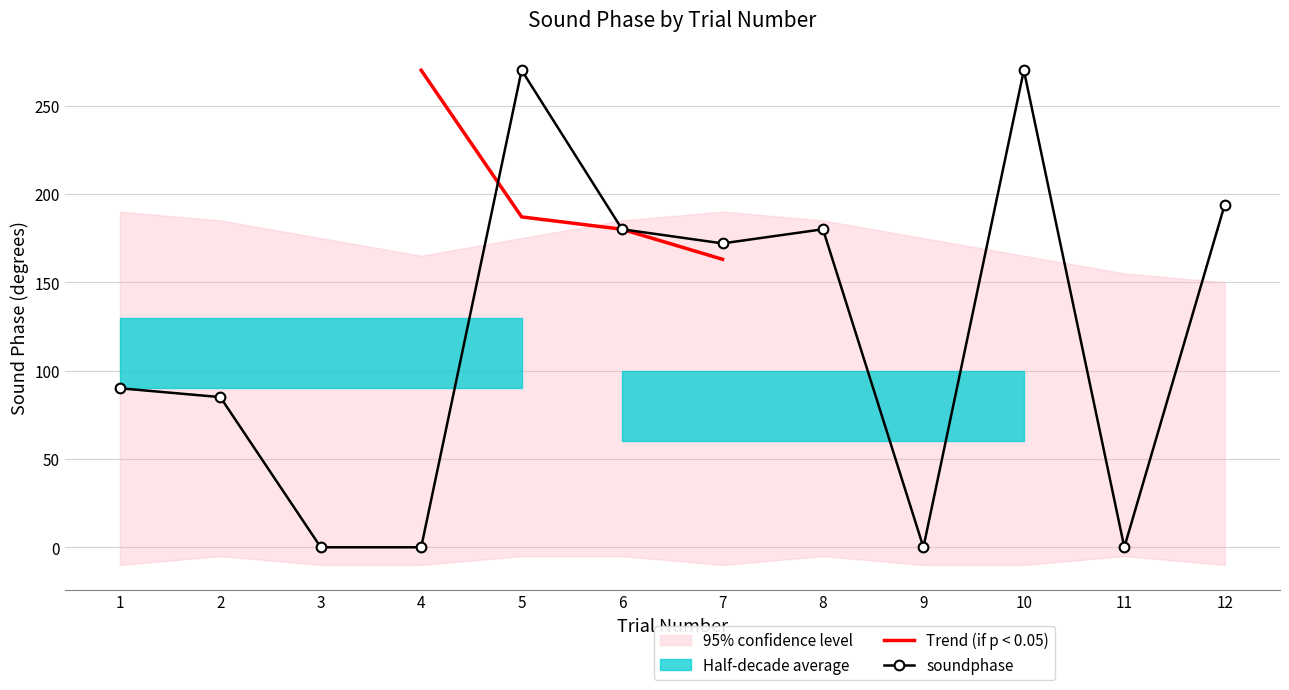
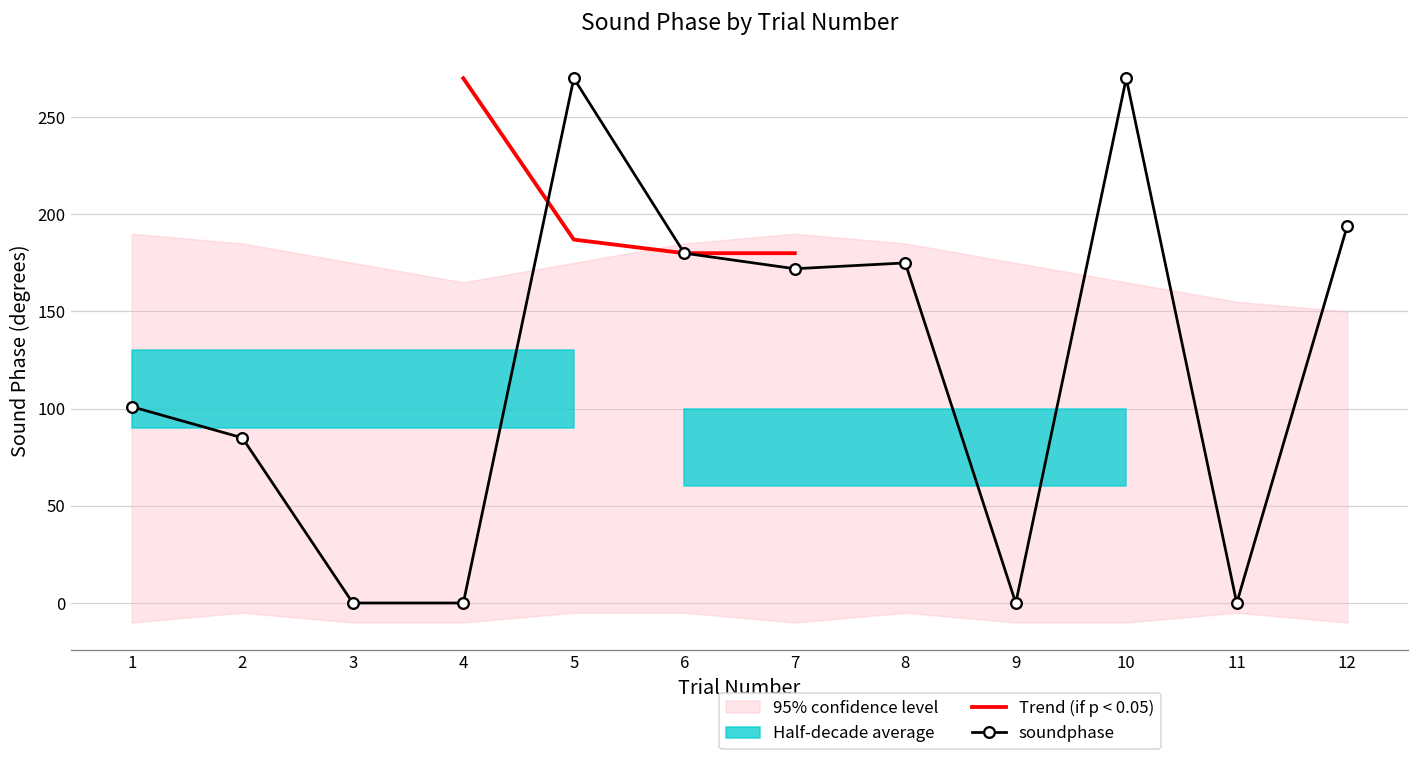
  {
    "Trend (if p < 0.05)": {
      "4": 270,
      "5": 187,
-     "7": 163
+     "7": 180
    },
    "soundphase": {
-     "1": 90,
+     "1": 101,
      "2": 85,
      "3": 0,
      "4": 0,
      "5": 270,
      "7": 172,
-     "8": 180,
+     "8": 175,
      "9": 0,
      "10": 270,
      "11": 0,
      "12": 194
    }
  }
